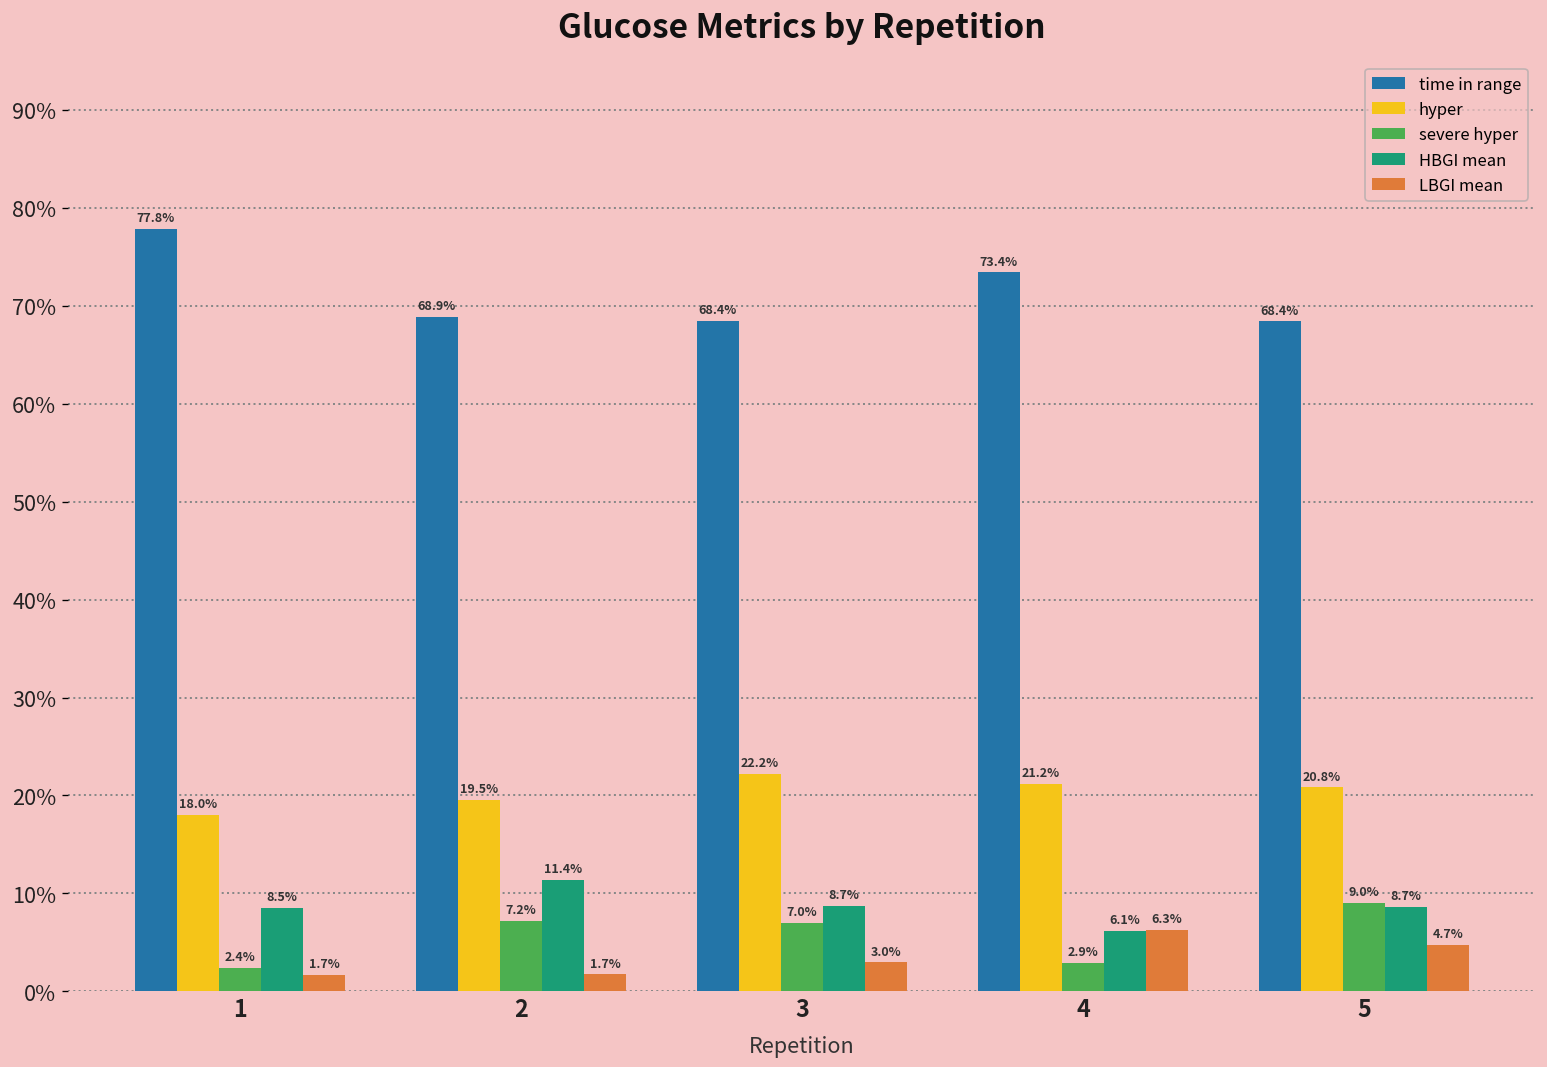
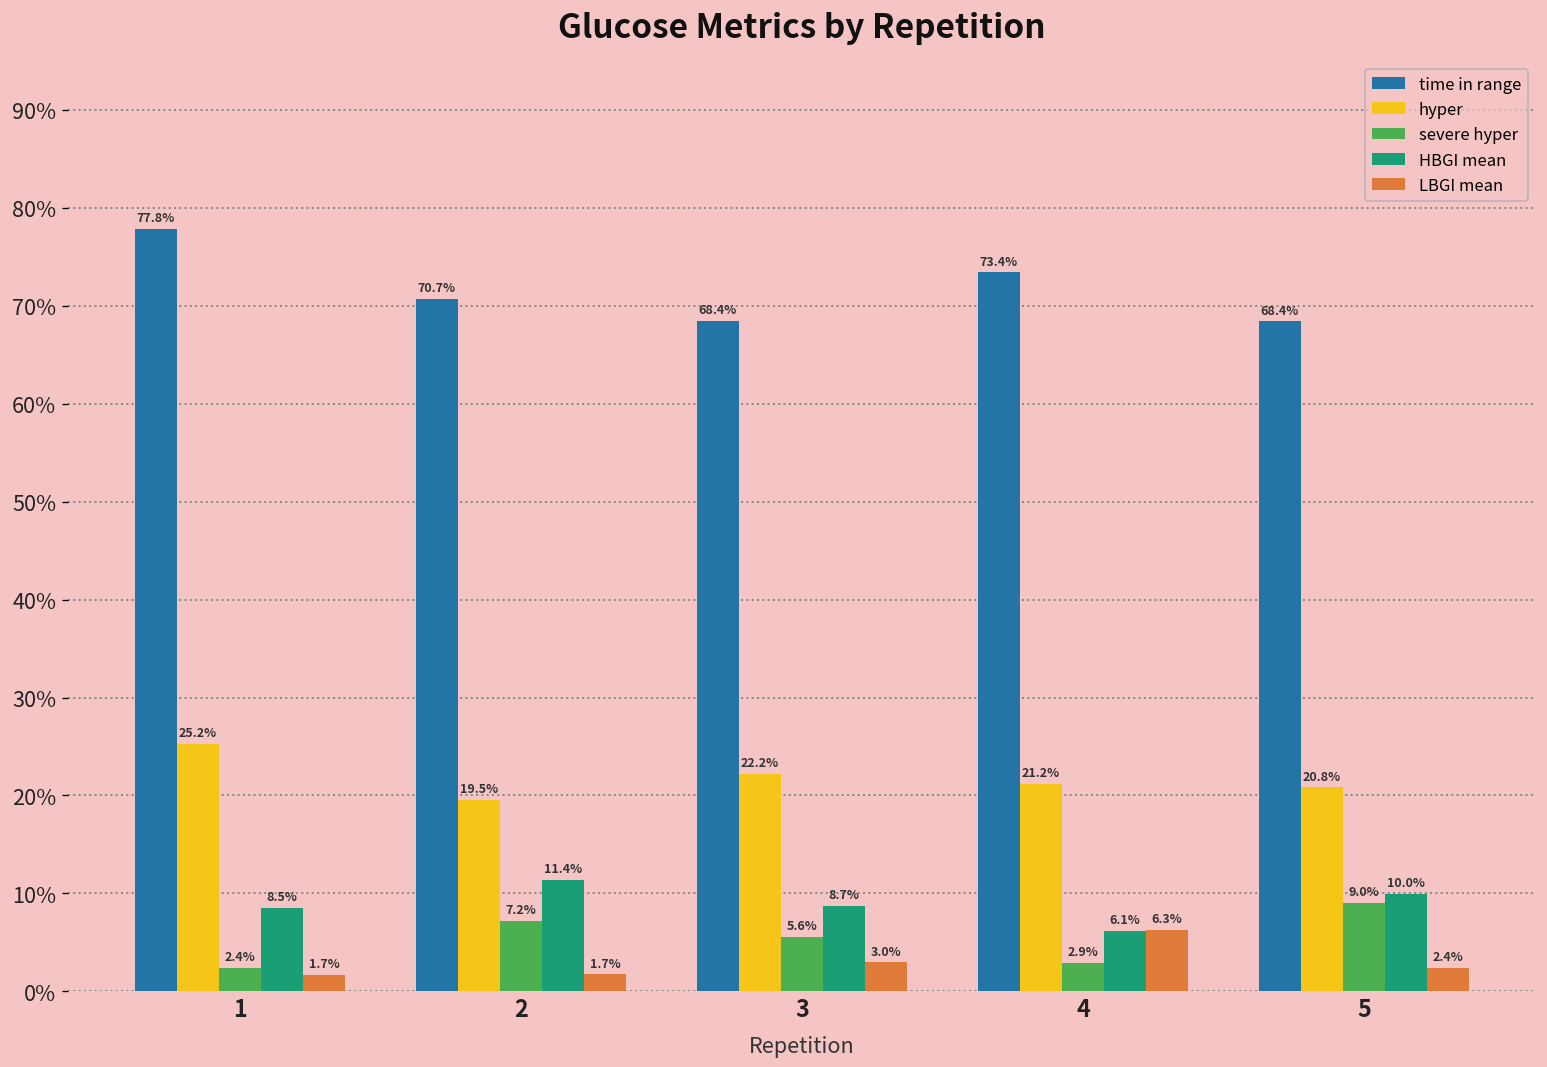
  {
    "time in range": {
      "1": "77.8%",
-     "2": "68.9%",
+     "2": "70.7%",
      "3": "68.4%",
      "4": "73.4%",
      "5": "68.4%"
    },
    "hyper": {
-     "1": "18.0%",
+     "1": "25.2%",
      "2": "19.5%",
      "3": "22.2%",
      "4": "21.2%",
      "5": "20.8%"
    },
    "severe hyper": {
      "1": "2.4%",
      "2": "7.2%",
-     "3": "7.0%",
+     "3": "5.6%",
      "4": "2.9%",
      "5": "9.0%"
    },
    "HBGI mean": {
      "1": "8.5%",
      "2": "11.4%",
      "3": "8.7%",
      "4": "6.1%",
-     "5": "8.7%"
+     "5": "10.0%"
    },
    "LBGI mean": {
      "1": "1.7%",
      "2": "1.7%",
      "3": "3.0%",
      "4": "6.3%",
-     "5": "4.7%"
+     "5": "2.4%"
    }
  }
